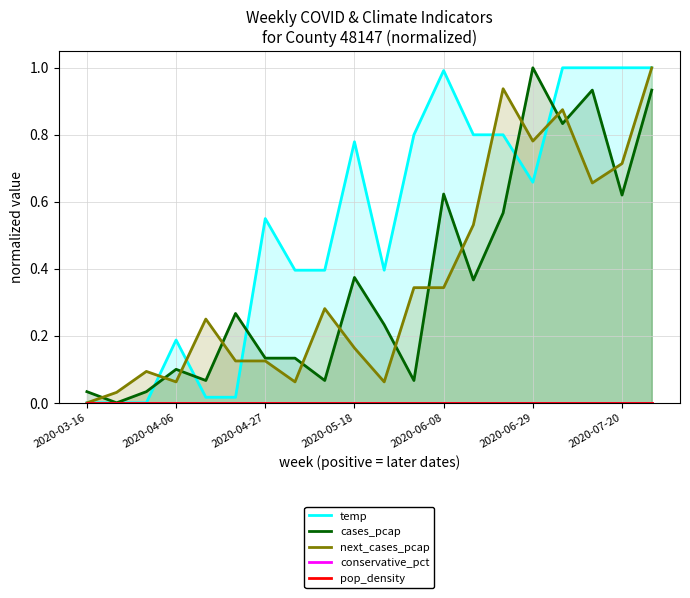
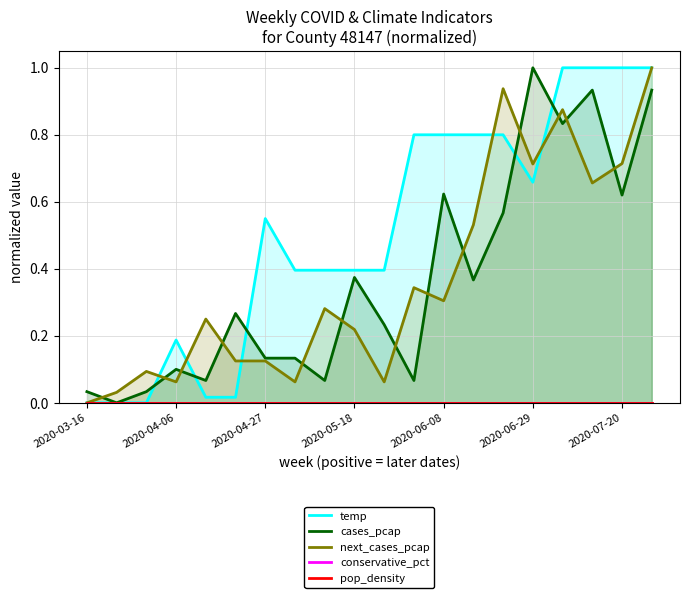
  {
    "temp": {
      "2020-04-06": 0.19,
      "2020-04-27": 0.55,
-     "2020-05-18": 0.78,
-     "2020-06-08": 0.99,
+     "2020-05-18": 0.40,
+     "2020-06-08": 0.80,
      "2020-06-29": 0.66,
      "2020-07-20": 1.00
    },
    "cases_pcap": {
      "2020-03-16": 0.03,
      "2020-04-06": 0.10,
      "2020-04-27": 0.13,
      "2020-05-18": 0.37,
      "2020-06-08": 0.62,
      "2020-06-29": 1.00,
      "2020-07-20": 0.62
    },
    "next_cases_pcap": {
      "2020-04-06": 0.06,
      "2020-04-27": 0.13,
-     "2020-05-18": 0.16,
-     "2020-06-08": 0.34,
-     "2020-06-29": 0.78,
+     "2020-05-18": 0.22,
+     "2020-06-08": 0.30,
+     "2020-06-29": 0.71,
      "2020-07-20": 0.71
    },
    "pop_density": {
      "2020-04-06": 0.00,
      "2020-04-27": 0.00,
      "2020-05-18": 0.00,
      "2020-06-08": 0.00,
      "2020-06-29": 0.00,
      "2020-07-20": 0.00
    }
  }
